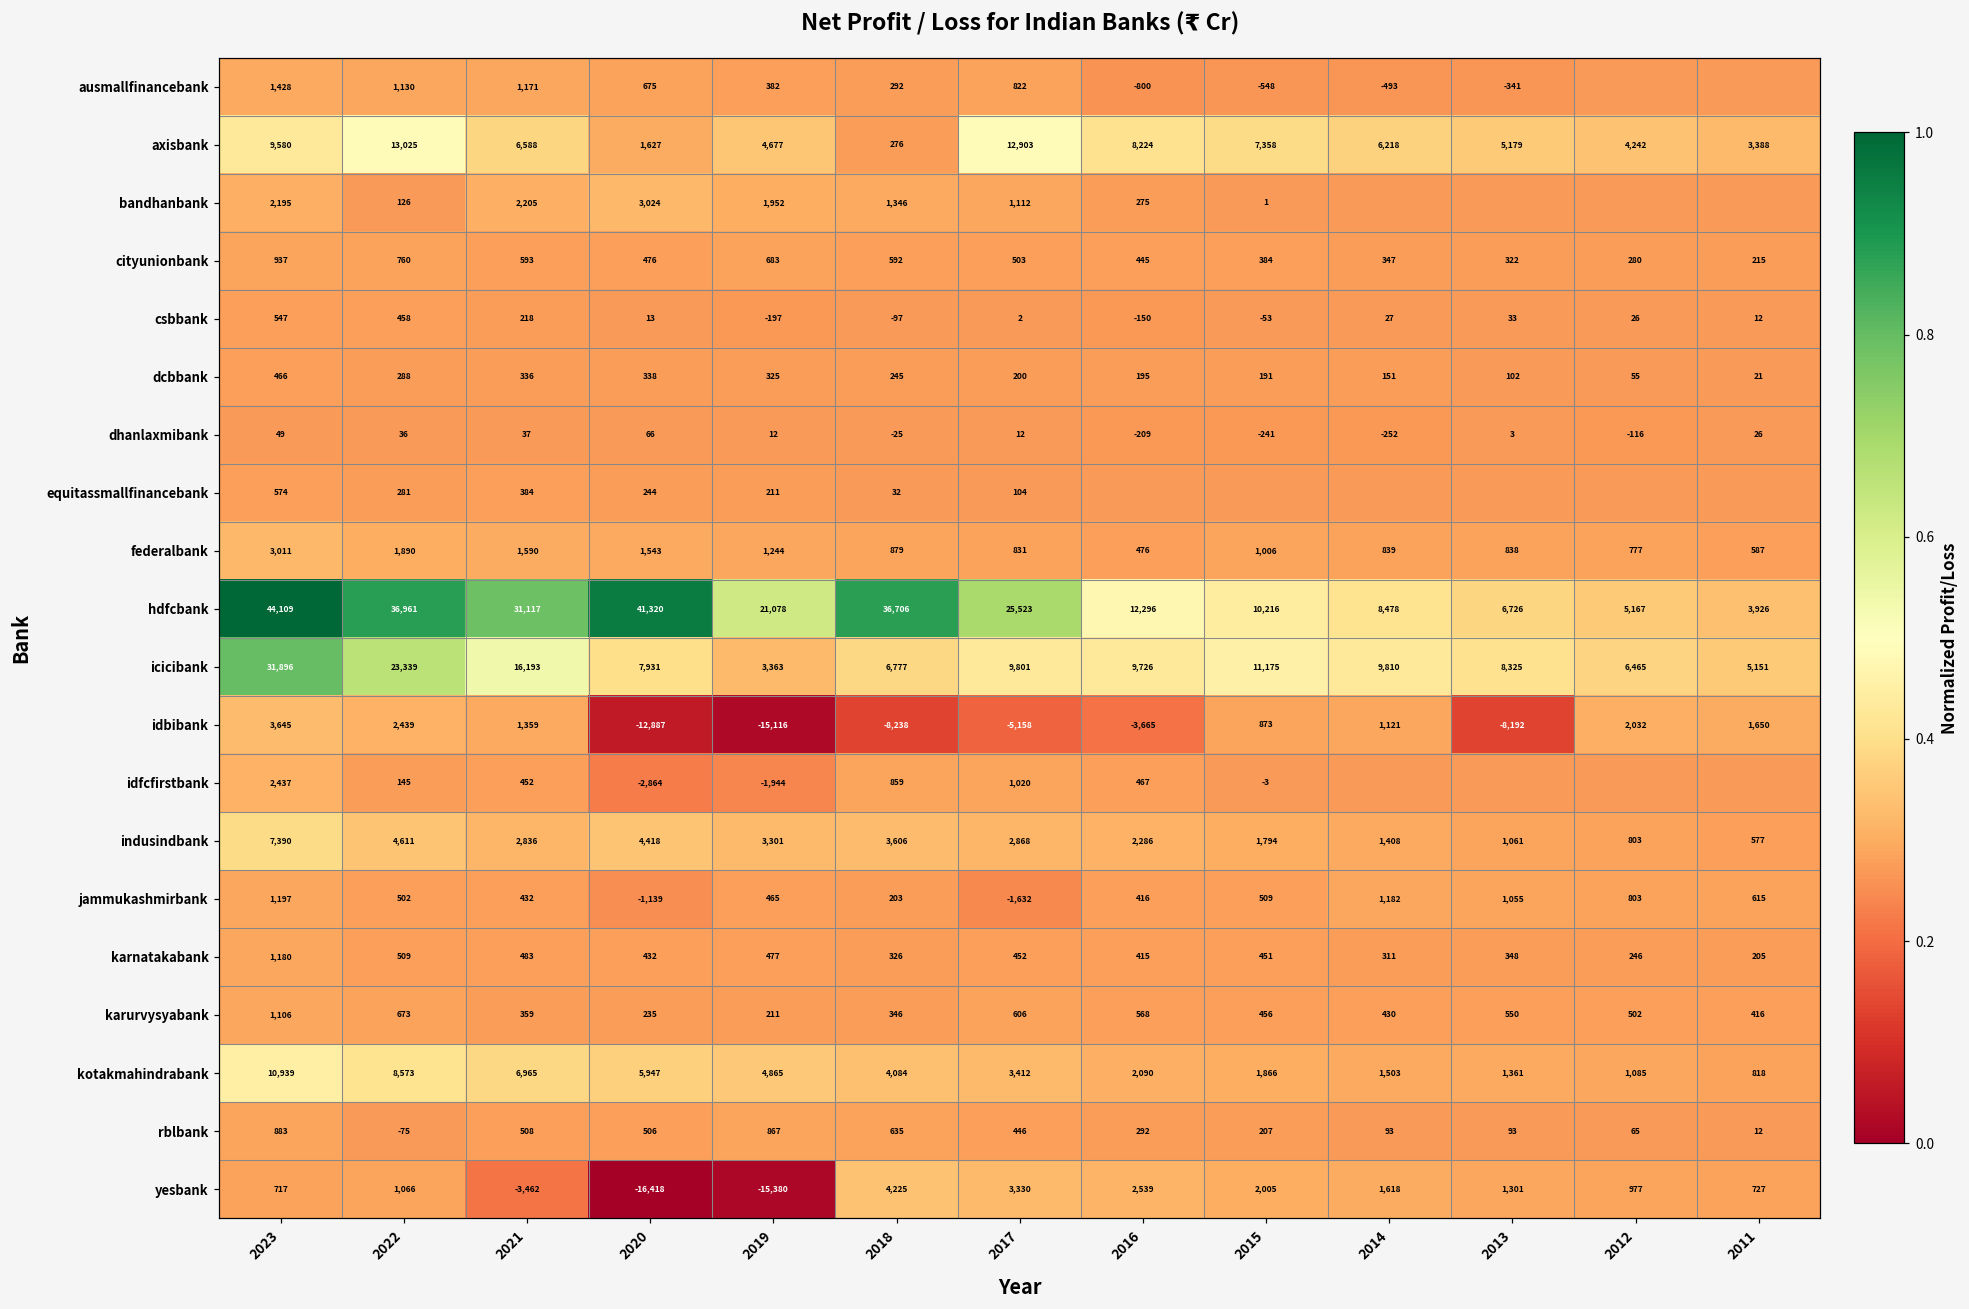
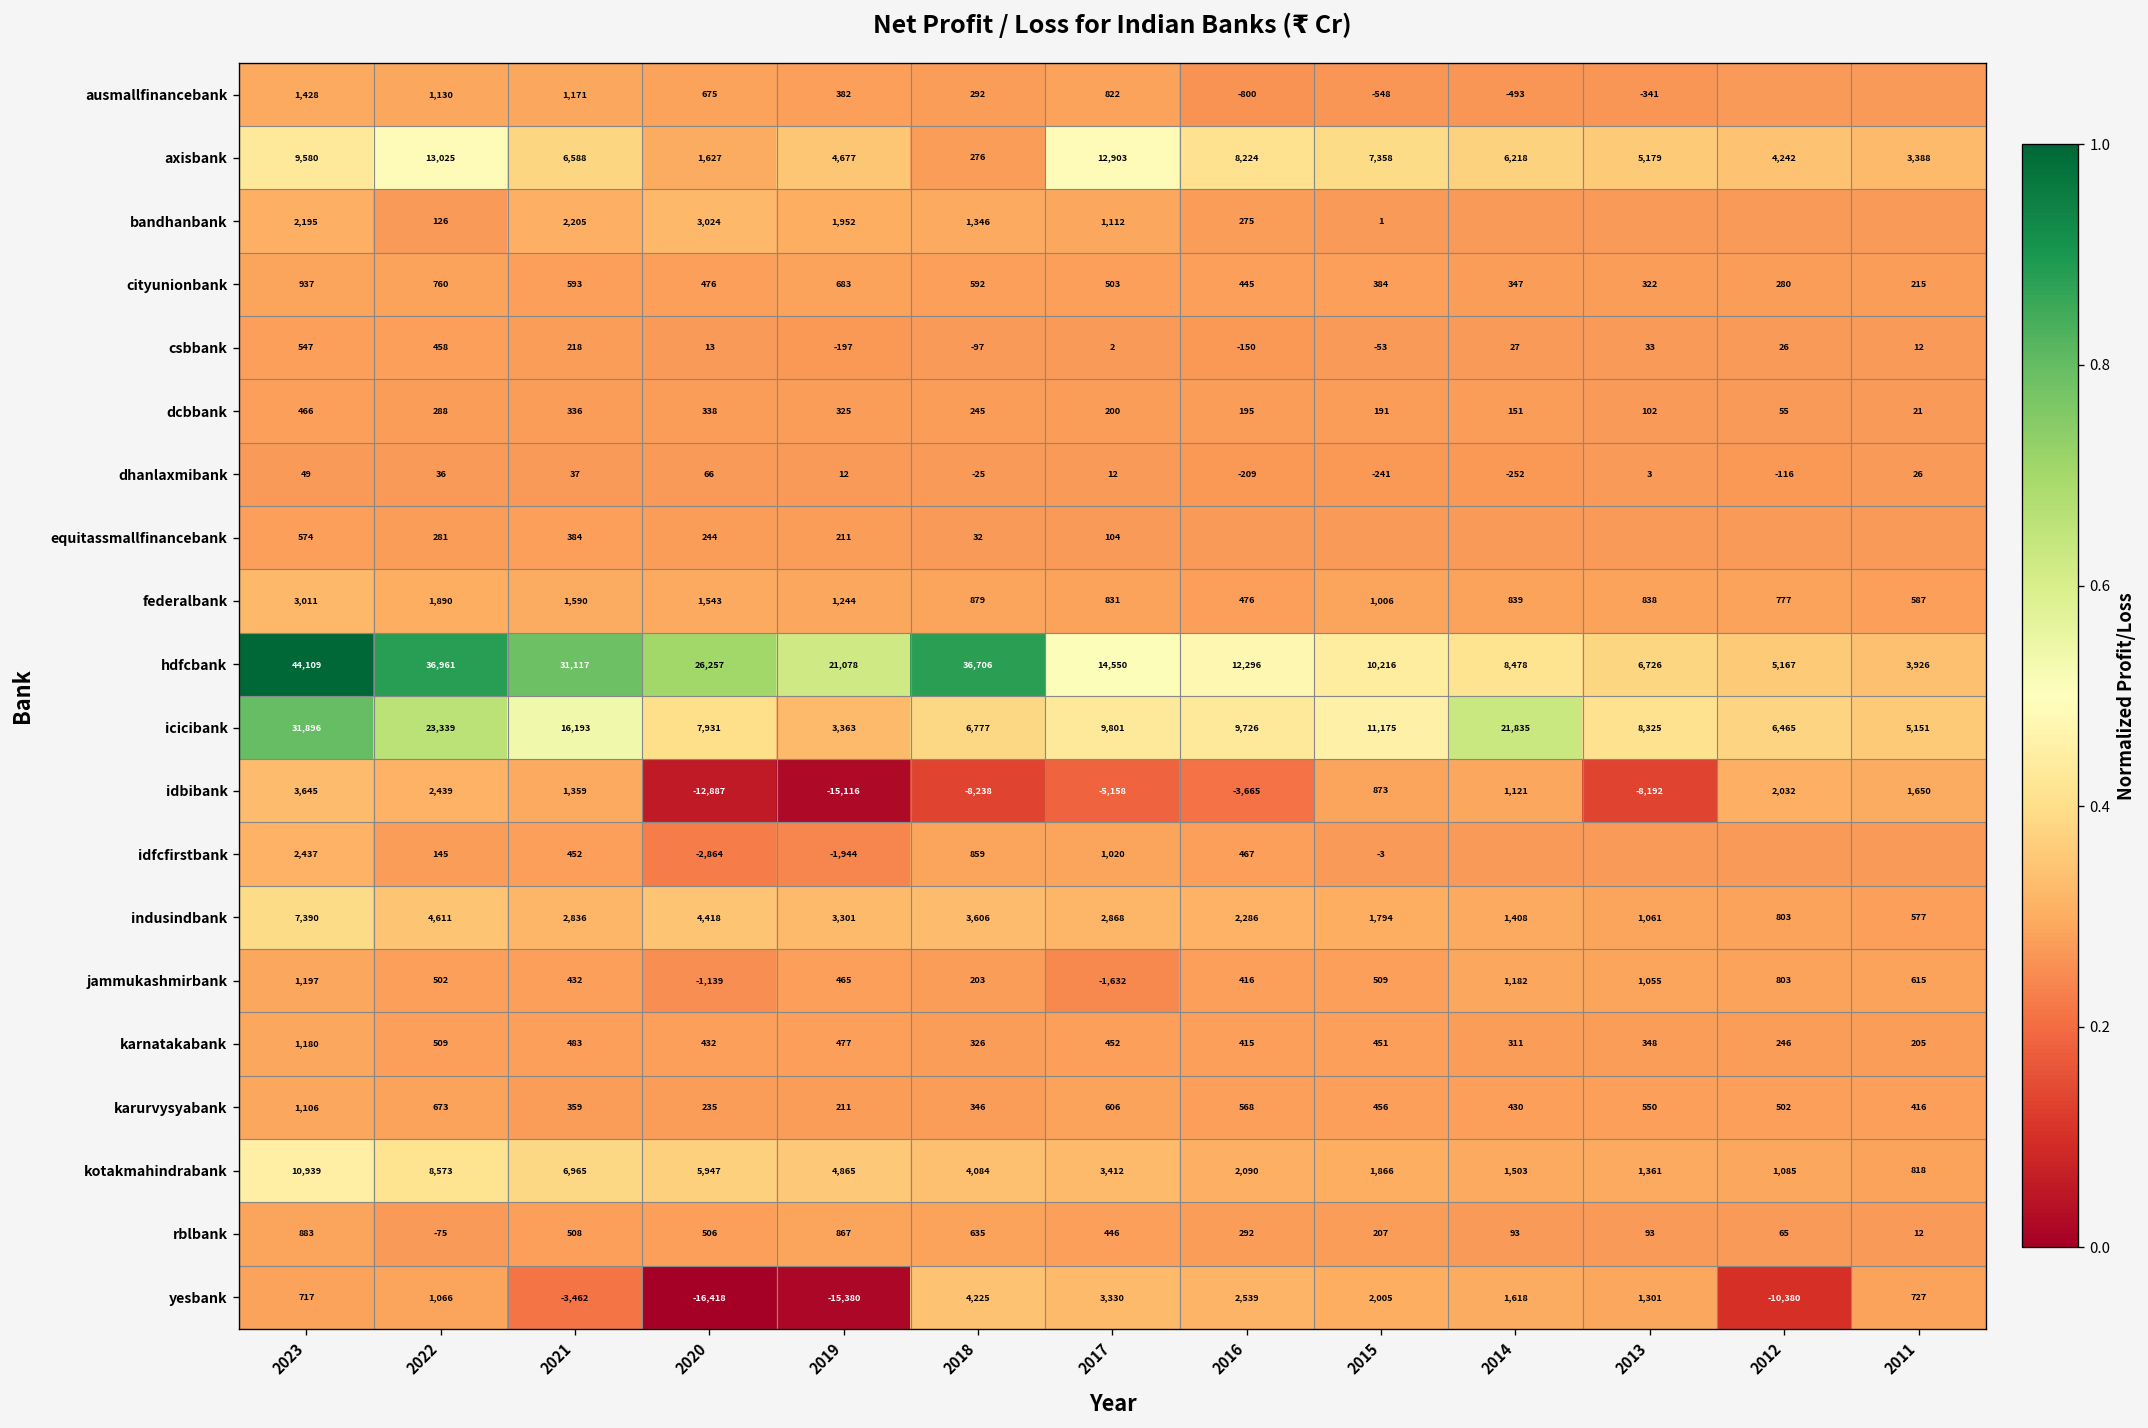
  {
    "hdfcbank": {
      "2023": "44,109",
      "2022": "36,961",
      "2021": "31,117",
-     "2020": "41,320",
+     "2020": "26,257",
      "2019": "21,078",
      "2018": "36,706",
-     "2017": "25,523",
+     "2017": "14,550",
      "2016": "12,296",
      "2015": "10,216",
      "2014": "8,478",
      "2013": "6,726",
      "2012": "5,167",
      "2011": "3,926"
    },
    "icicibank": {
      "2023": "31,896",
      "2022": "23,339",
      "2021": "16,193",
      "2020": "7,931",
      "2019": "3,363",
      "2018": "6,777",
      "2017": "9,801",
      "2016": "9,726",
      "2015": "11,175",
-     "2014": "9,810",
+     "2014": "21,835",
      "2013": "8,325",
      "2012": "6,465",
      "2011": "5,151"
    },
    "yesbank": {
      "2023": "717",
      "2022": "1,066",
      "2021": "-3,462",
      "2020": "-16,418",
      "2019": "-15,380",
      "2018": "4,225",
      "2017": "3,330",
      "2016": "2,539",
      "2015": "2,005",
      "2014": "1,618",
      "2013": "1,301",
-     "2012": "977",
+     "2012": "-10,380",
      "2011": "727"
    }
  }
